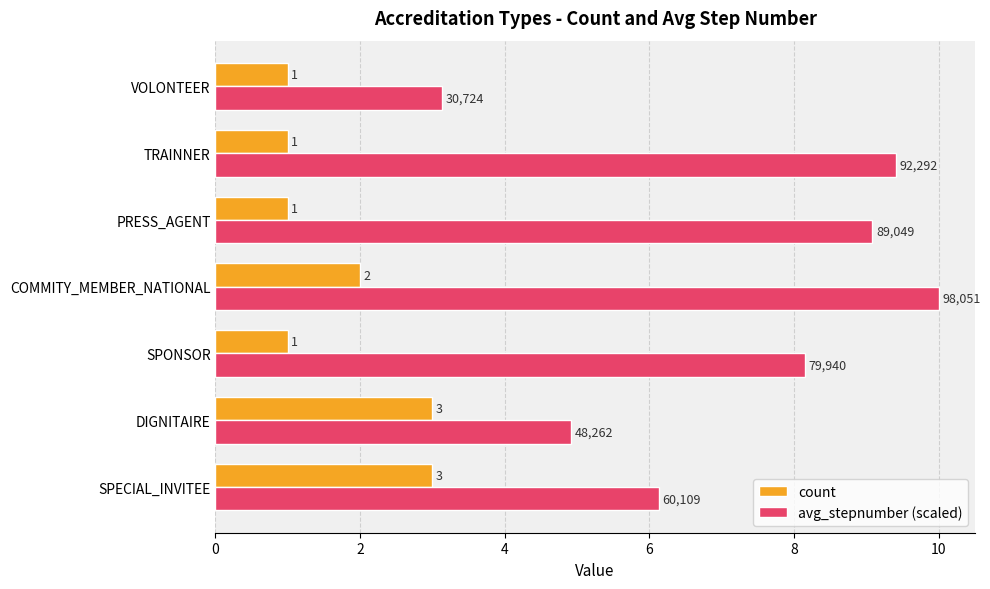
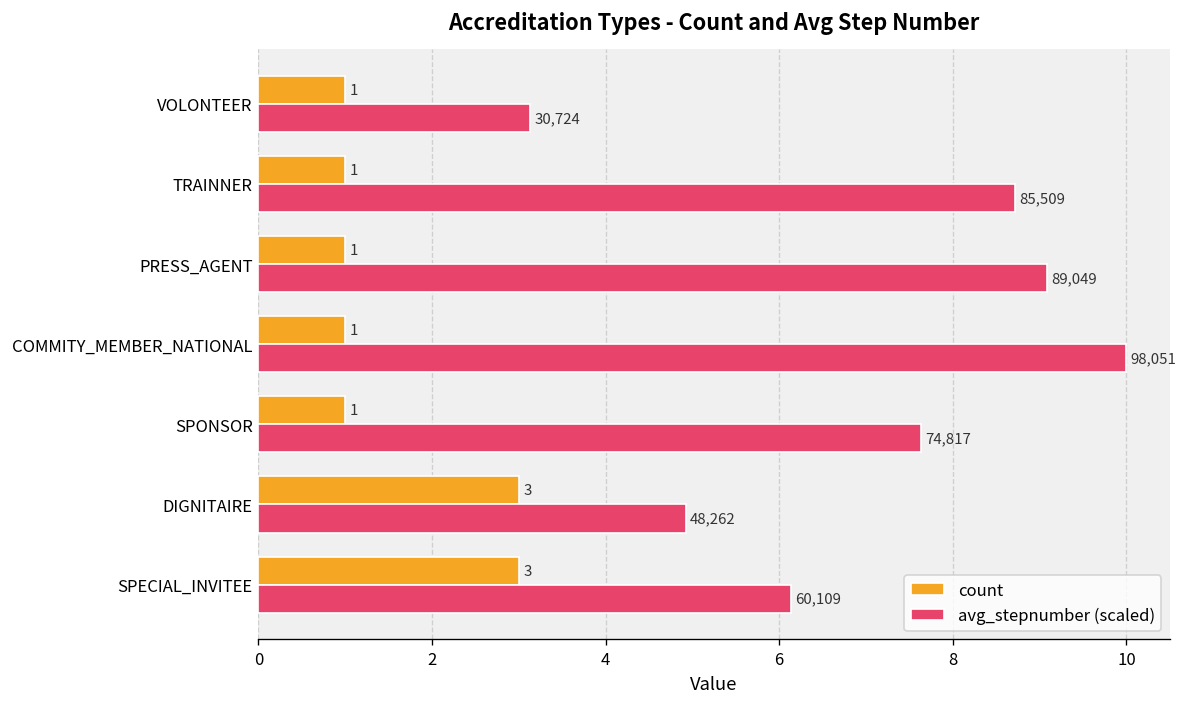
  {
    "count": {
      "VOLONTEER": "1",
      "TRAINNER": "1",
      "PRESS_AGENT": "1",
-     "COMMITY_MEMBER_NATIONAL": "2",
+     "COMMITY_MEMBER_NATIONAL": "1",
      "SPONSOR": "1",
      "DIGNITAIRE": "3",
      "SPECIAL_INVITEE": "3"
    },
    "avg_stepnumber (scaled)": {
-     "TRAINNER": "92,292",
-     "SPONSOR": "79,940"
+     "TRAINNER": "85,509",
+     "SPONSOR": "74,817"
    }
  }
